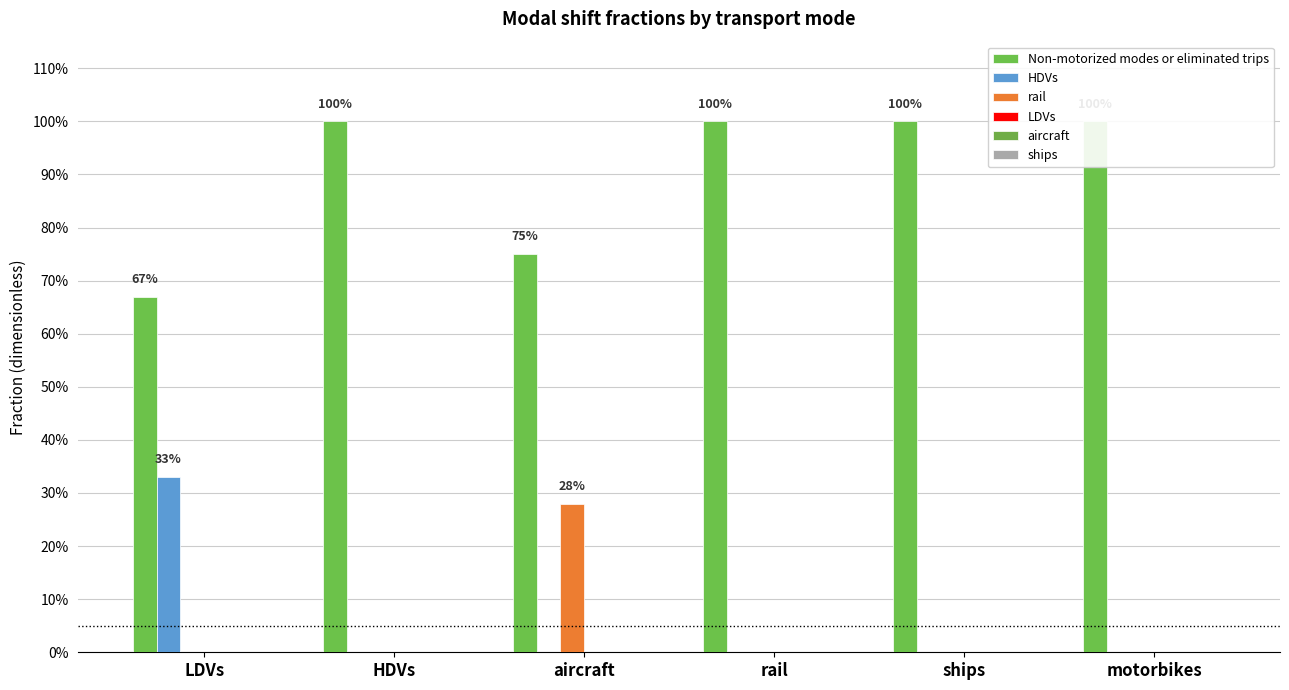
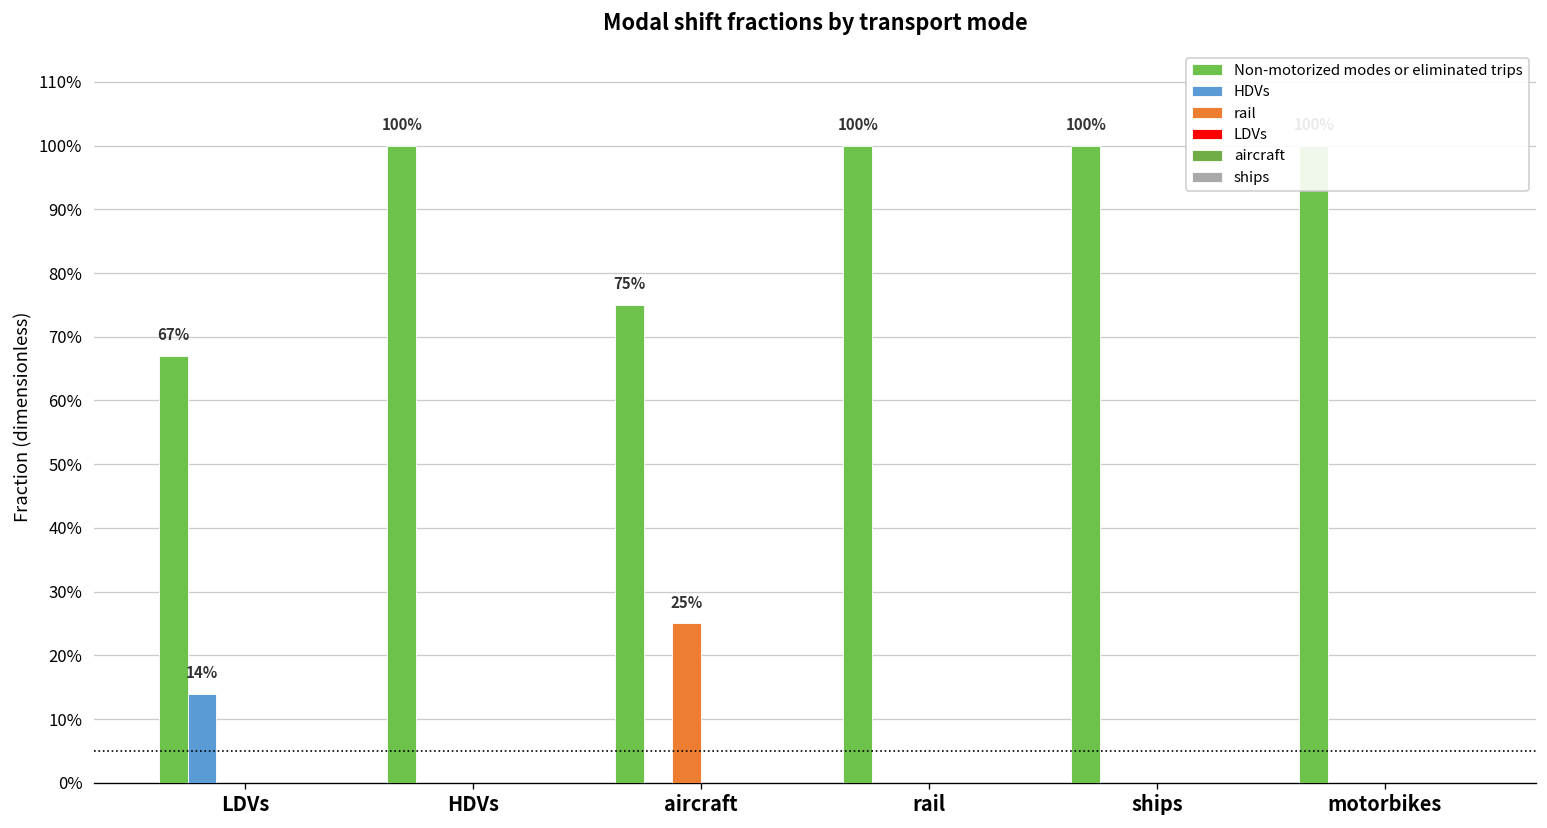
  {
    "HDVs": {
-     "LDVs": "33%"
+     "LDVs": "14%"
    },
    "rail": {
-     "aircraft": "28%"
+     "aircraft": "25%"
    },
    "LDVs": {
      "LDVs": "0%",
      "HDVs": "0%",
      "aircraft": "0%",
      "rail": "0%",
      "ships": "0%",
      "motorbikes": "0%"
    },
    "ships": {
      "LDVs": "0%",
      "HDVs": "0%",
      "aircraft": "0%",
      "rail": "0%",
      "ships": "0%",
      "motorbikes": "0%"
    }
  }
